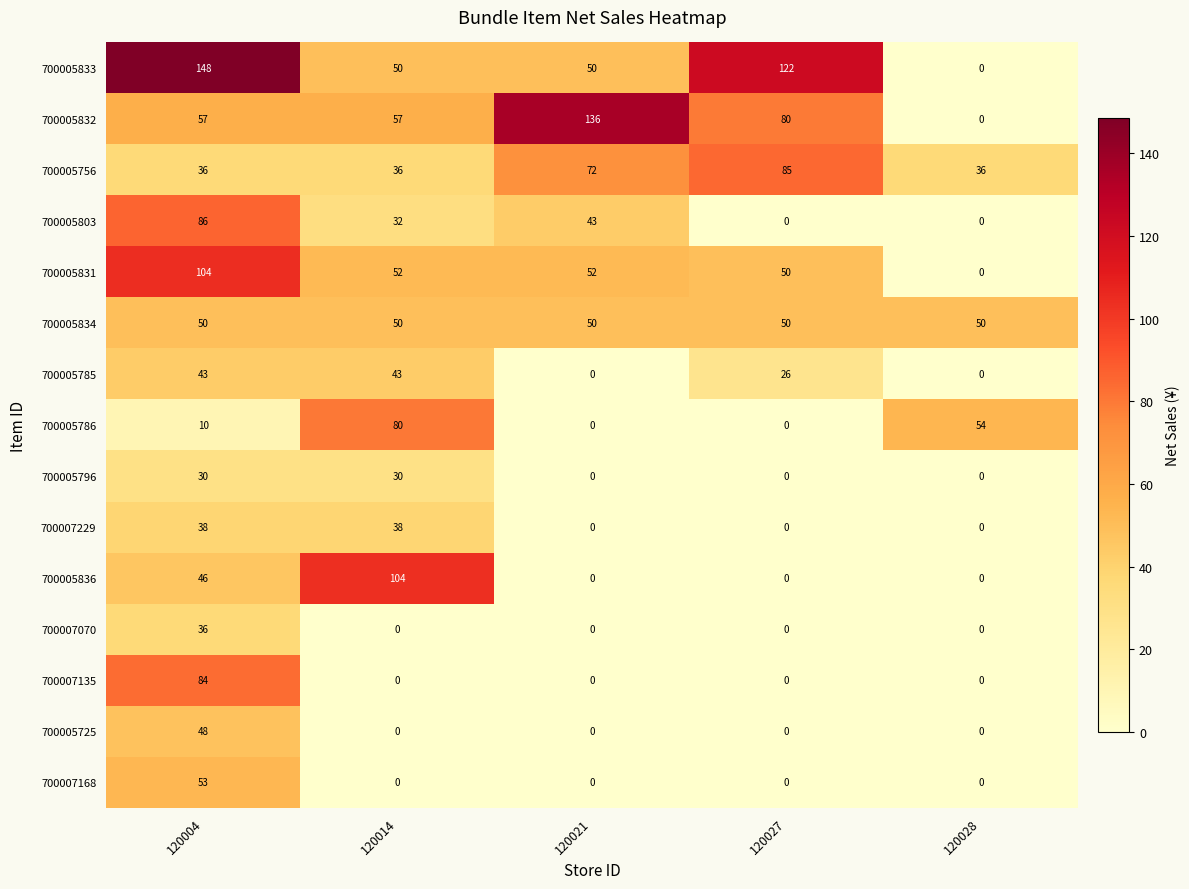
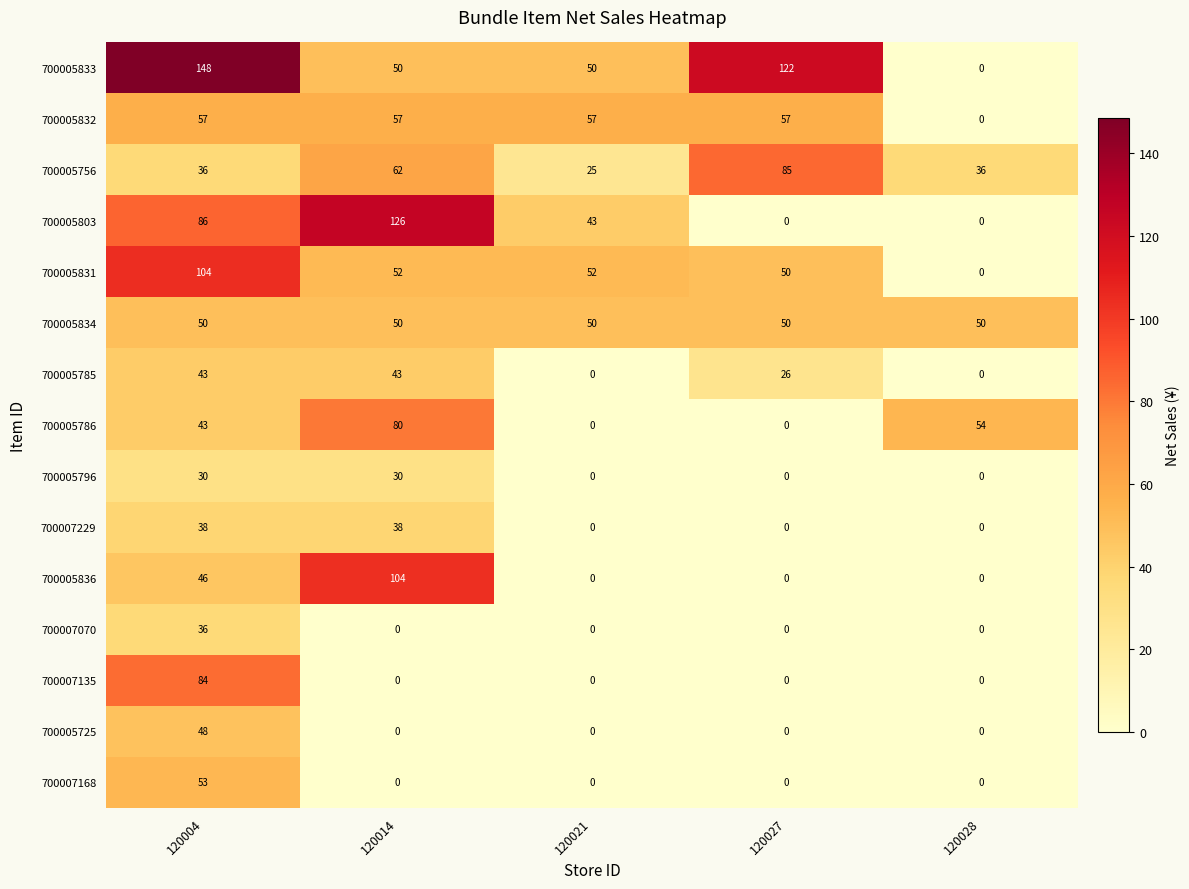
  {
    "700005833": {
      "120004": 148,
      "120014": 50,
      "120021": 50,
      "120027": 122,
      "120028": 0
    },
    "700005832": {
      "120004": 57,
      "120014": 57,
-     "120021": 136,
-     "120027": 80,
+     "120021": 57,
+     "120027": 57,
      "120028": 0
    },
    "700005756": {
      "120004": 36,
-     "120014": 36,
-     "120021": 72,
+     "120014": 62,
+     "120021": 25,
      "120027": 85,
      "120028": 36
    },
    "700005803": {
      "120004": 86,
-     "120014": 32,
+     "120014": 126,
      "120021": 43,
      "120027": 0,
      "120028": 0
    },
    "700005831": {
      "120004": 104,
      "120014": 52,
      "120021": 52,
      "120027": 50,
      "120028": 0
    },
    "700005834": {
      "120004": 50,
      "120014": 50,
      "120021": 50,
      "120027": 50,
      "120028": 50
    },
    "700005785": {
      "120004": 43,
      "120014": 43,
      "120021": 0,
      "120027": 26,
      "120028": 0
    },
    "700005786": {
-     "120004": 10,
+     "120004": 43,
      "120014": 80,
      "120021": 0,
      "120027": 0,
      "120028": 54
    },
    "700005796": {
      "120004": 30,
      "120014": 30,
      "120021": 0,
      "120027": 0,
      "120028": 0
    },
    "700007229": {
      "120004": 38,
      "120014": 38,
      "120021": 0,
      "120027": 0,
      "120028": 0
    },
    "700005836": {
      "120004": 46,
      "120014": 104,
      "120021": 0,
      "120027": 0,
      "120028": 0
    },
    "700007070": {
      "120004": 36,
      "120014": 0,
      "120021": 0,
      "120027": 0,
      "120028": 0
    },
    "700007135": {
      "120004": 84,
      "120014": 0,
      "120021": 0,
      "120027": 0,
      "120028": 0
    },
    "700005725": {
      "120004": 48,
      "120014": 0,
      "120021": 0,
      "120027": 0,
      "120028": 0
    },
    "700007168": {
      "120004": 53,
      "120014": 0,
      "120021": 0,
      "120027": 0,
      "120028": 0
    }
  }
